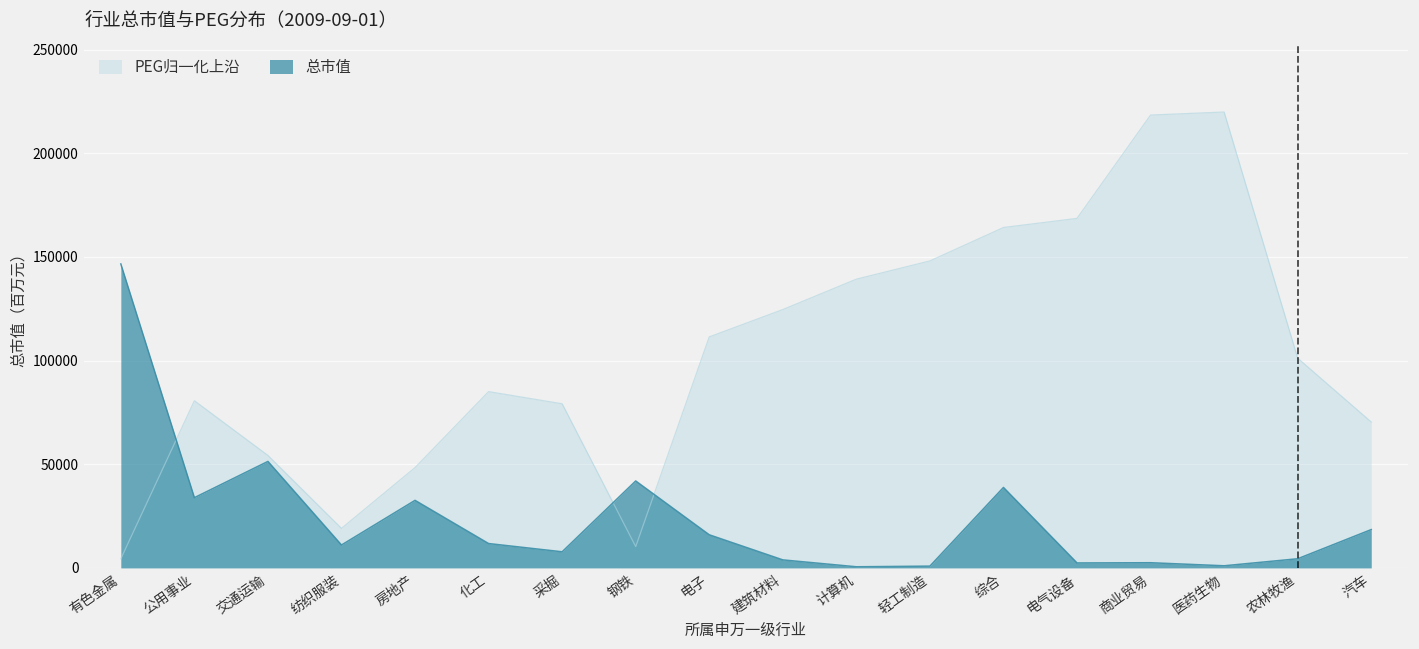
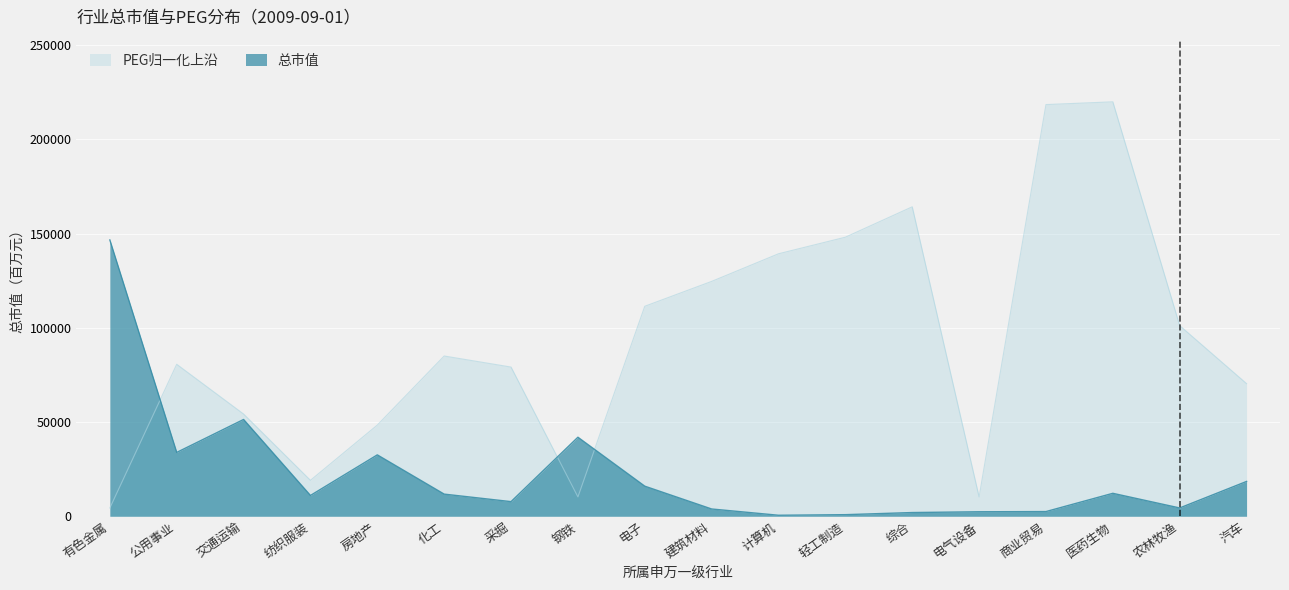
  {
    "PEG归一化上沿": {
      "有色金属": 4000,
      "公用事业": 81000,
      "交通运输": 54000,
      "纺织服装": 19000,
      "房地产": 48000,
      "化工": 85000,
      "采掘": 79000,
      "钢铁": 10000,
      "电子": 111000,
      "建筑材料": 125000,
      "计算机": 139000,
      "轻工制造": 148000,
      "综合": 164000,
-     "电气设备": 169000,
+     "电气设备": 10000,
      "商业贸易": 218000,
      "医药生物": 220000,
      "农林牧渔": 101000,
      "汽车": 70000
    },
    "总市值": {
      "有色金属": 147000,
      "公用事业": 34000,
      "交通运输": 51000,
      "纺织服装": 11000,
      "房地产": 33000,
      "化工": 12000,
      "采掘": 8000,
      "钢铁": 42000,
      "电子": 16000,
      "建筑材料": 4000,
      "计算机": 1000,
      "轻工制造": 1000,
-     "综合": 39000,
+     "综合": 2000,
      "电气设备": 2000,
      "商业贸易": 2000,
-     "医药生物": 1000,
+     "医药生物": 12000,
      "农林牧渔": 4000,
      "汽车": 18000
    }
  }
